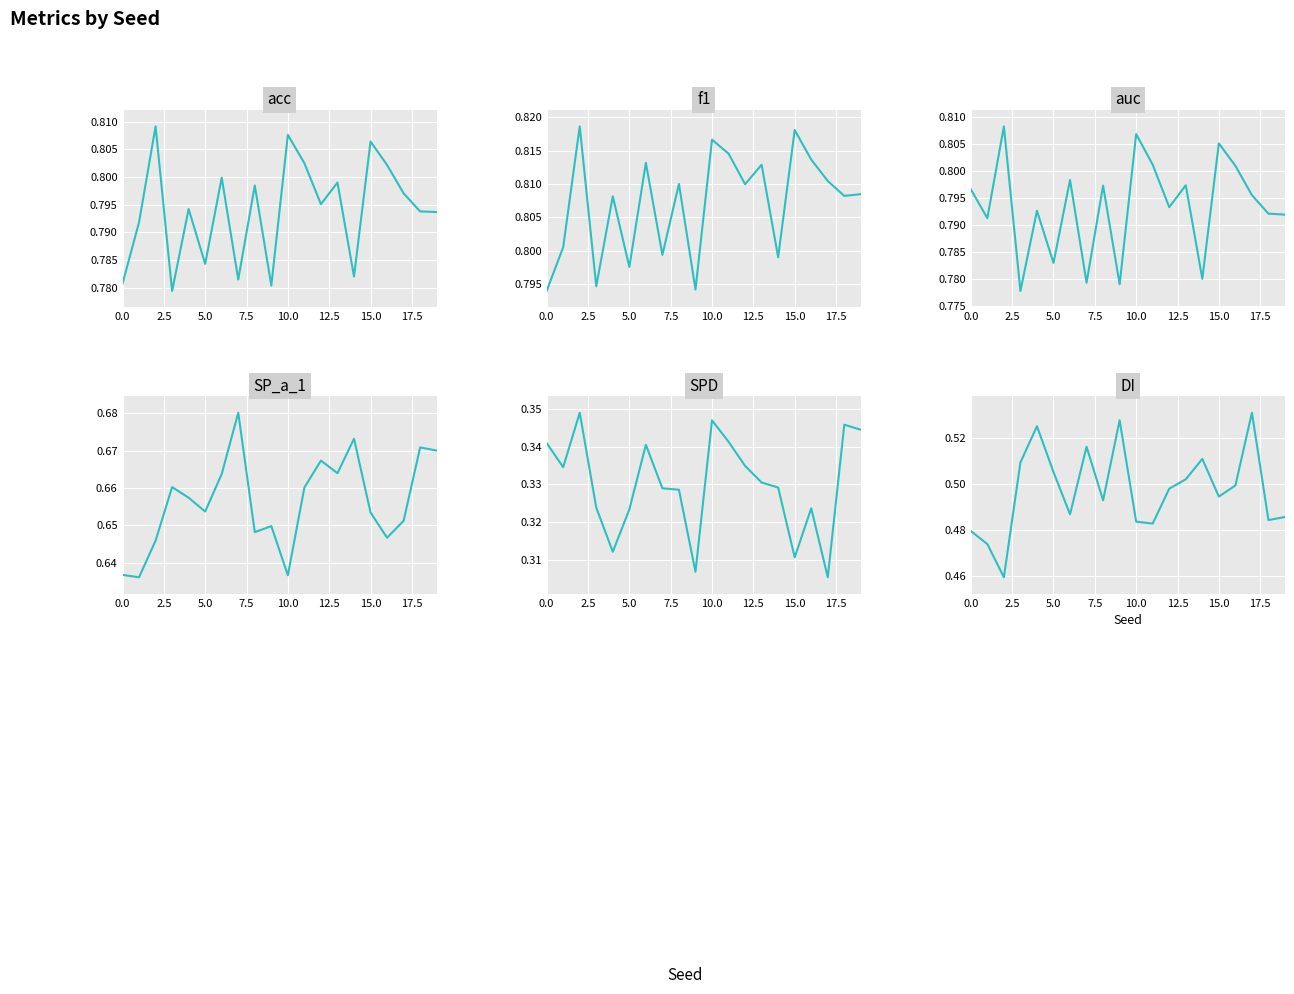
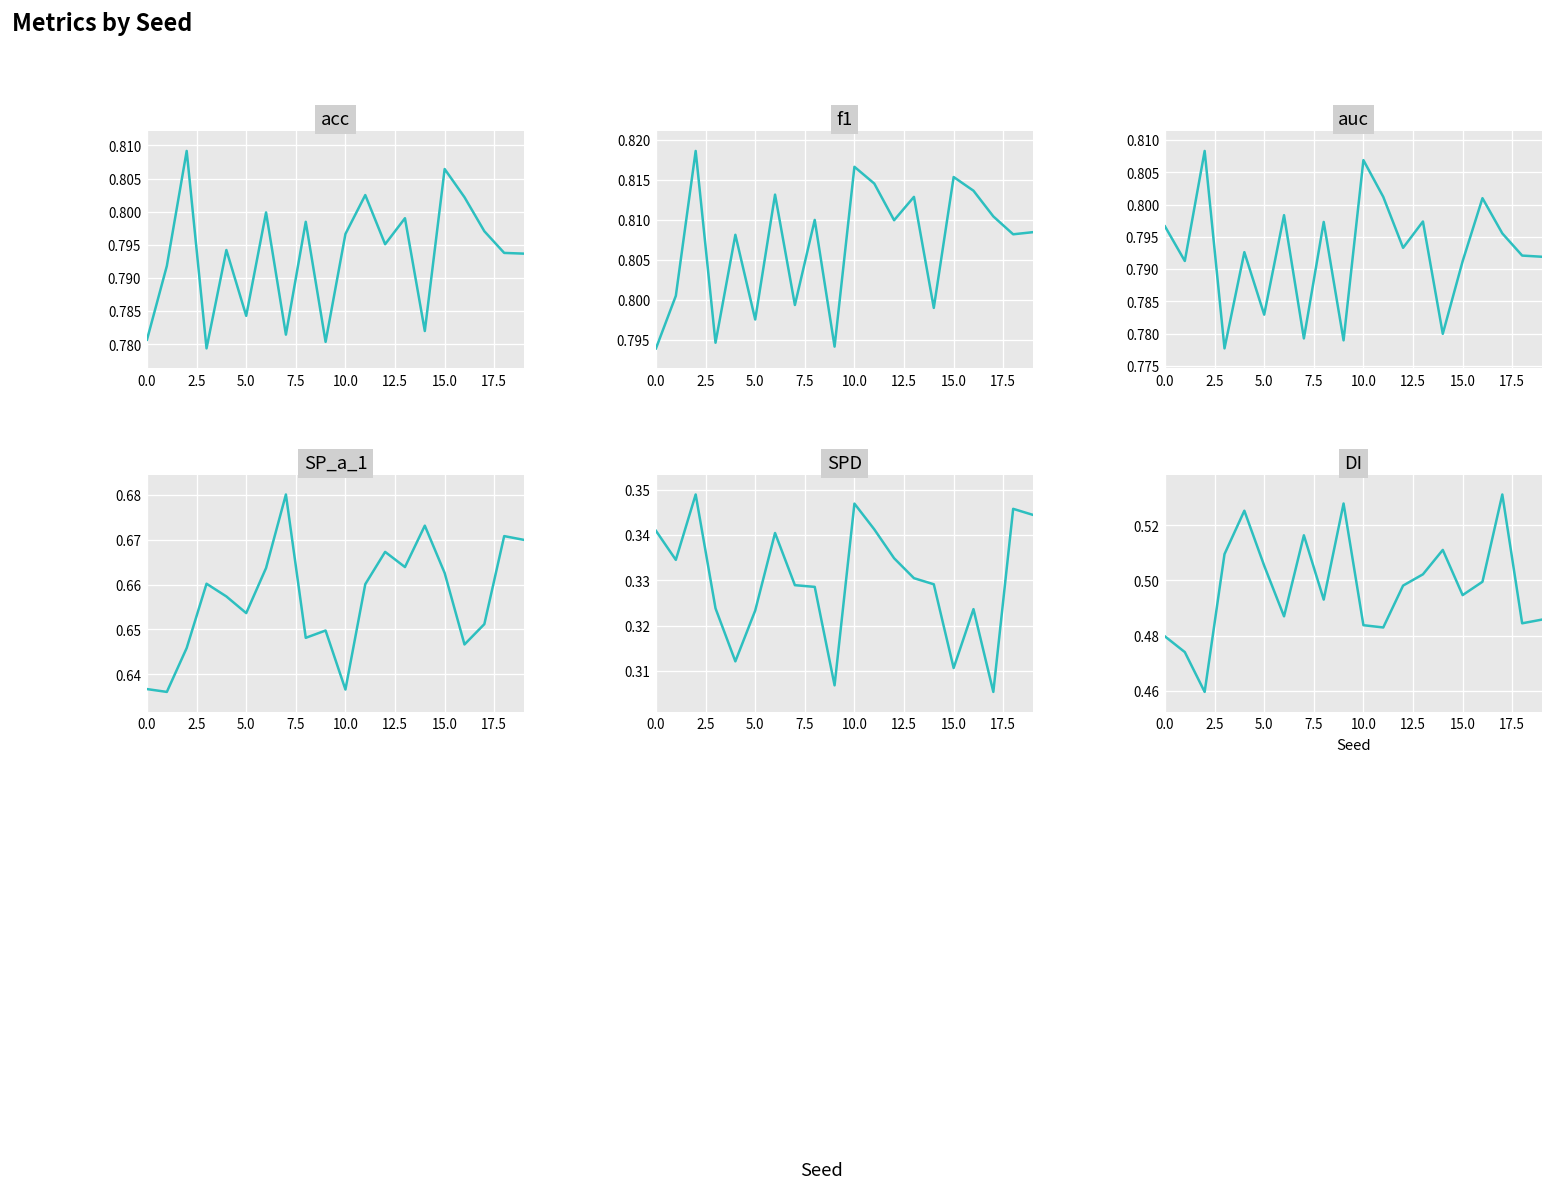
  {
    "acc": {
      "0.0": 0.781,
      "5.0": 0.784,
-     "10.0": 0.808,
+     "10.0": 0.797,
      "15.0": 0.806
    },
    "f1": {
      "0.0": 0.794,
      "5.0": 0.798,
      "10.0": 0.817,
-     "15.0": 0.818
+     "15.0": 0.815
    },
    "auc": {
      "0.0": 0.797,
      "5.0": 0.783,
      "10.0": 0.807,
-     "15.0": 0.805
+     "15.0": 0.791
    },
    "SP_a_1": {
      "0.0": 0.637,
      "5.0": 0.654,
      "10.0": 0.637,
-     "15.0": 0.653
+     "15.0": 0.663
    },
    "SPD": {
      "0.0": 0.341,
      "5.0": 0.323,
      "10.0": 0.347,
      "15.0": 0.311
    },
    "DI": {
      "0.0": 0.480,
      "5.0": 0.505,
      "10.0": 0.484,
      "15.0": 0.495
    }
  }
